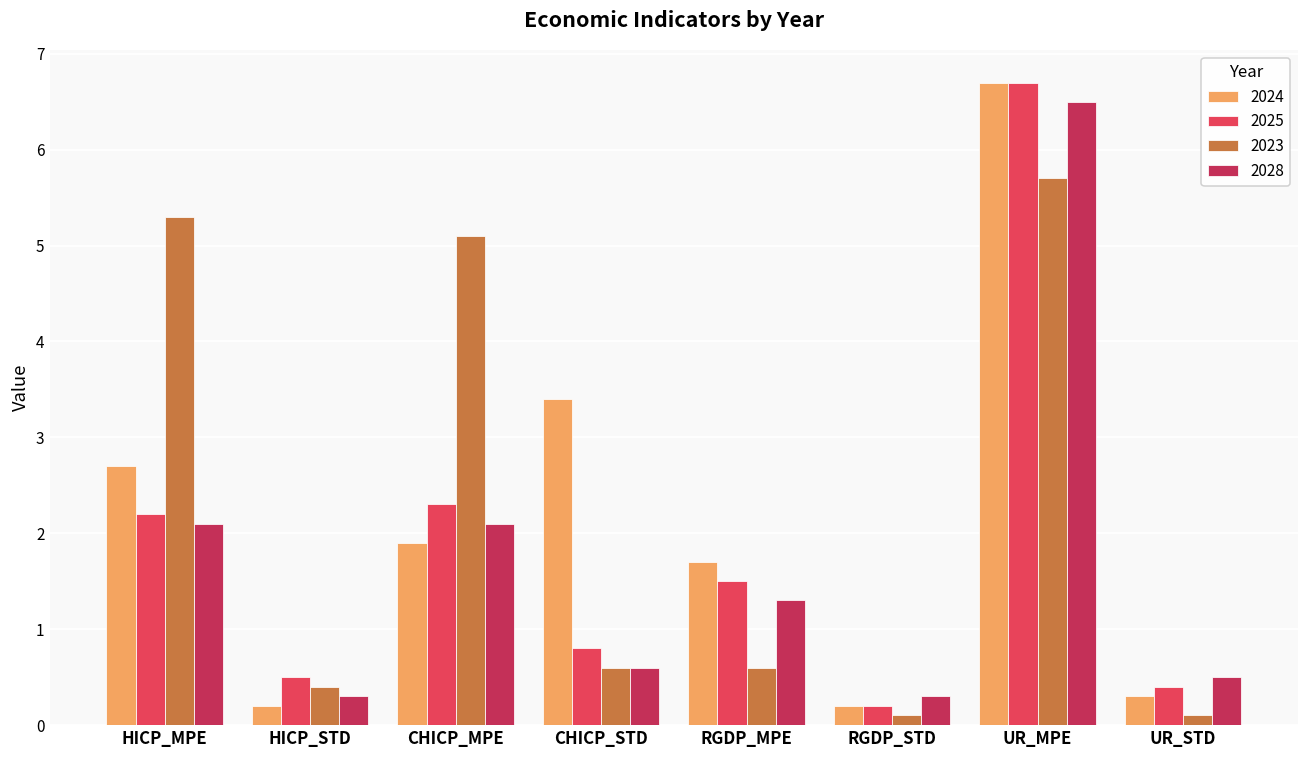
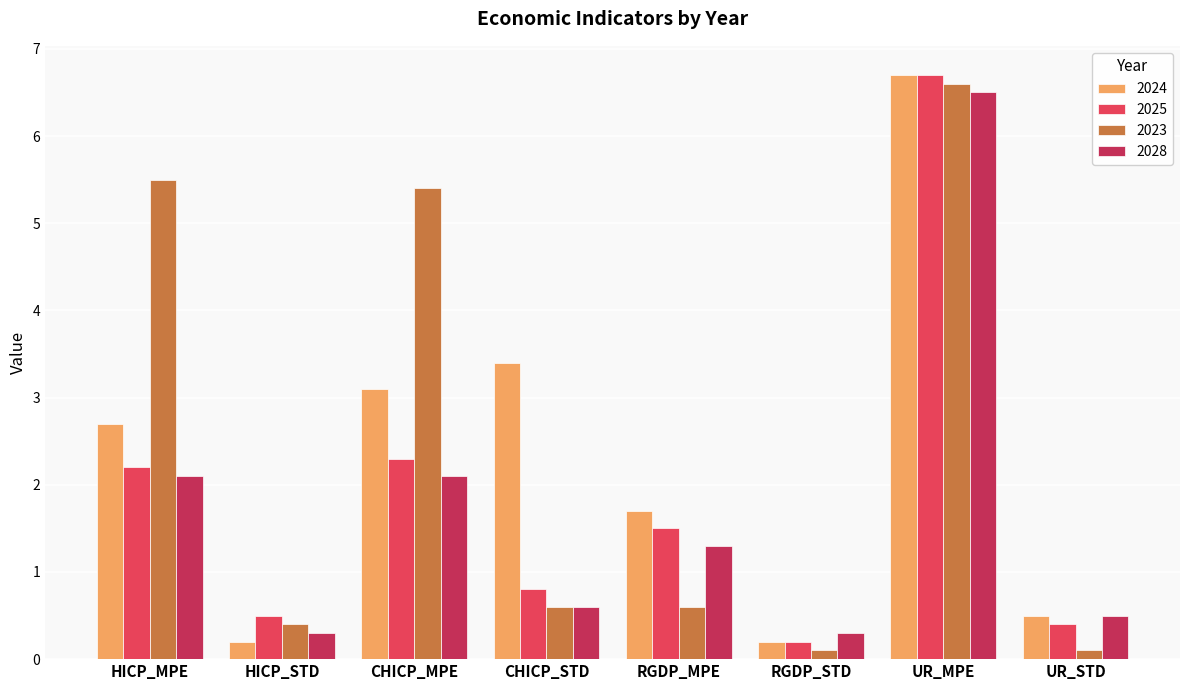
  {
    "2024": {
      "HICP_MPE": 2.7,
      "HICP_STD": 0.2,
-     "CHICP_MPE": 1.9,
+     "CHICP_MPE": 3.1,
      "CHICP_STD": 3.4,
      "RGDP_MPE": 1.7,
      "RGDP_STD": 0.2,
      "UR_MPE": 6.7,
-     "UR_STD": 0.3
+     "UR_STD": 0.5
    },
    "2023": {
-     "HICP_MPE": 5.3,
+     "HICP_MPE": 5.5,
      "HICP_STD": 0.4,
-     "CHICP_MPE": 5.1,
+     "CHICP_MPE": 5.4,
      "CHICP_STD": 0.6,
      "RGDP_MPE": 0.6,
      "RGDP_STD": 0.1,
-     "UR_MPE": 5.7,
+     "UR_MPE": 6.6,
      "UR_STD": 0.1
    }
  }
